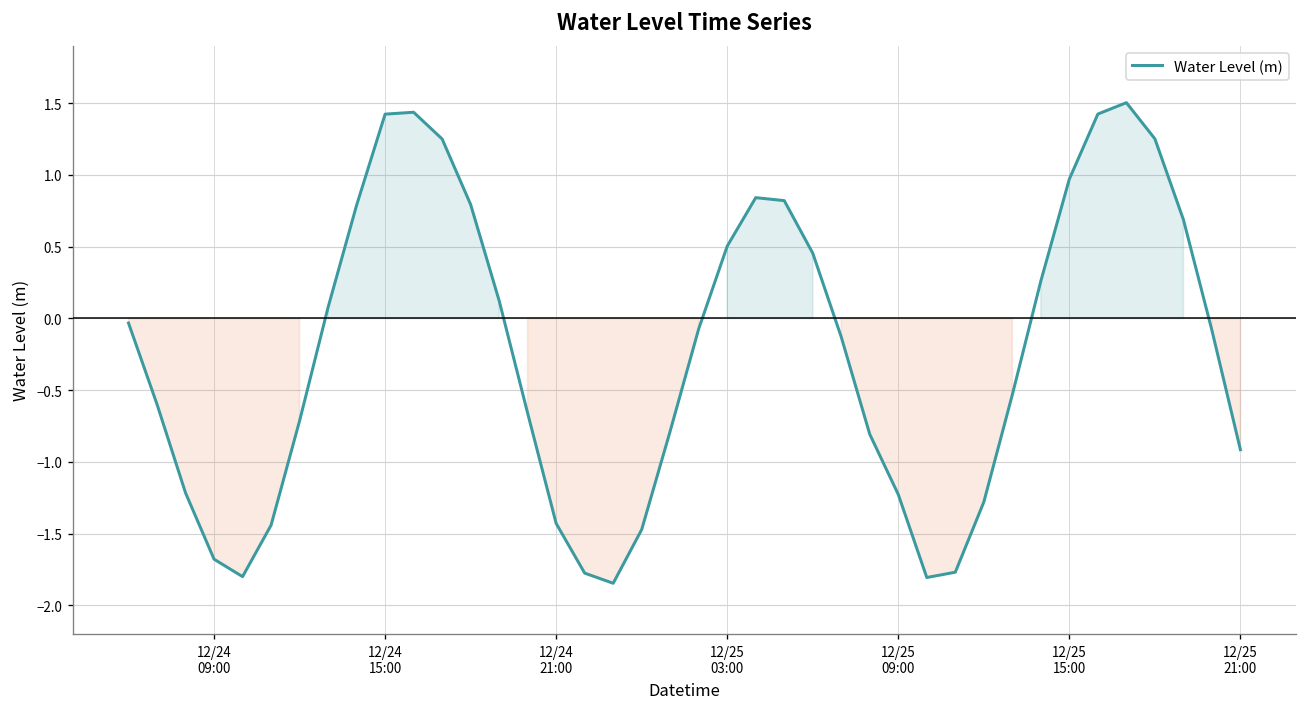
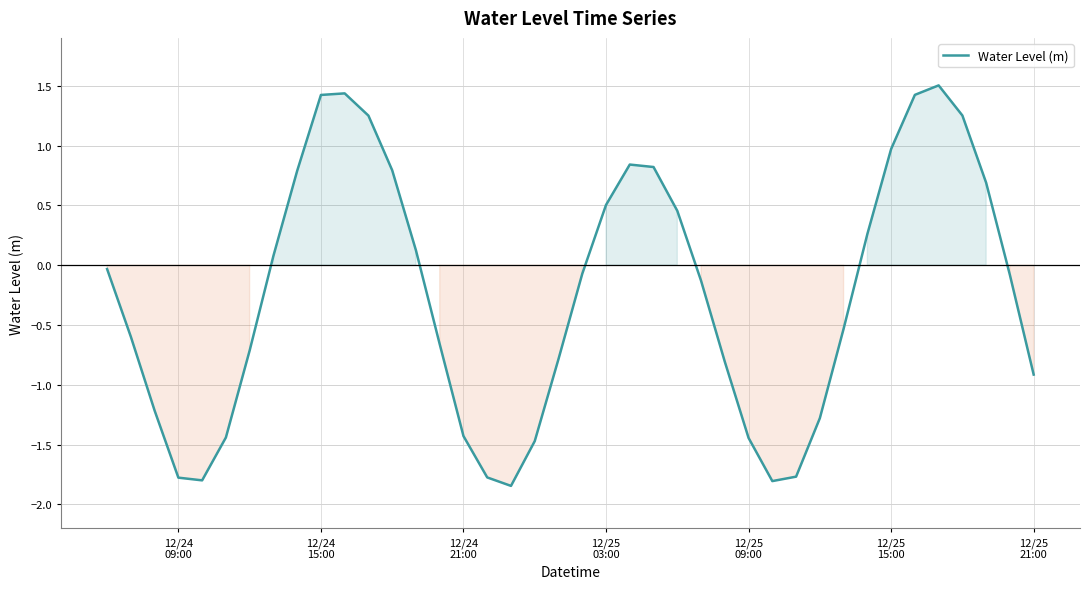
  {
-   "12/24 09:00": -1.68,
+   "12/24 09:00": -1.78,
    "12/24 15:00": 1.42,
    "12/24 21:00": -1.43,
    "12/25 03:00": 0.50,
-   "12/25 09:00": -1.23,
+   "12/25 09:00": -1.44,
    "12/25 15:00": 0.97,
    "12/25 21:00": -0.91
  }
